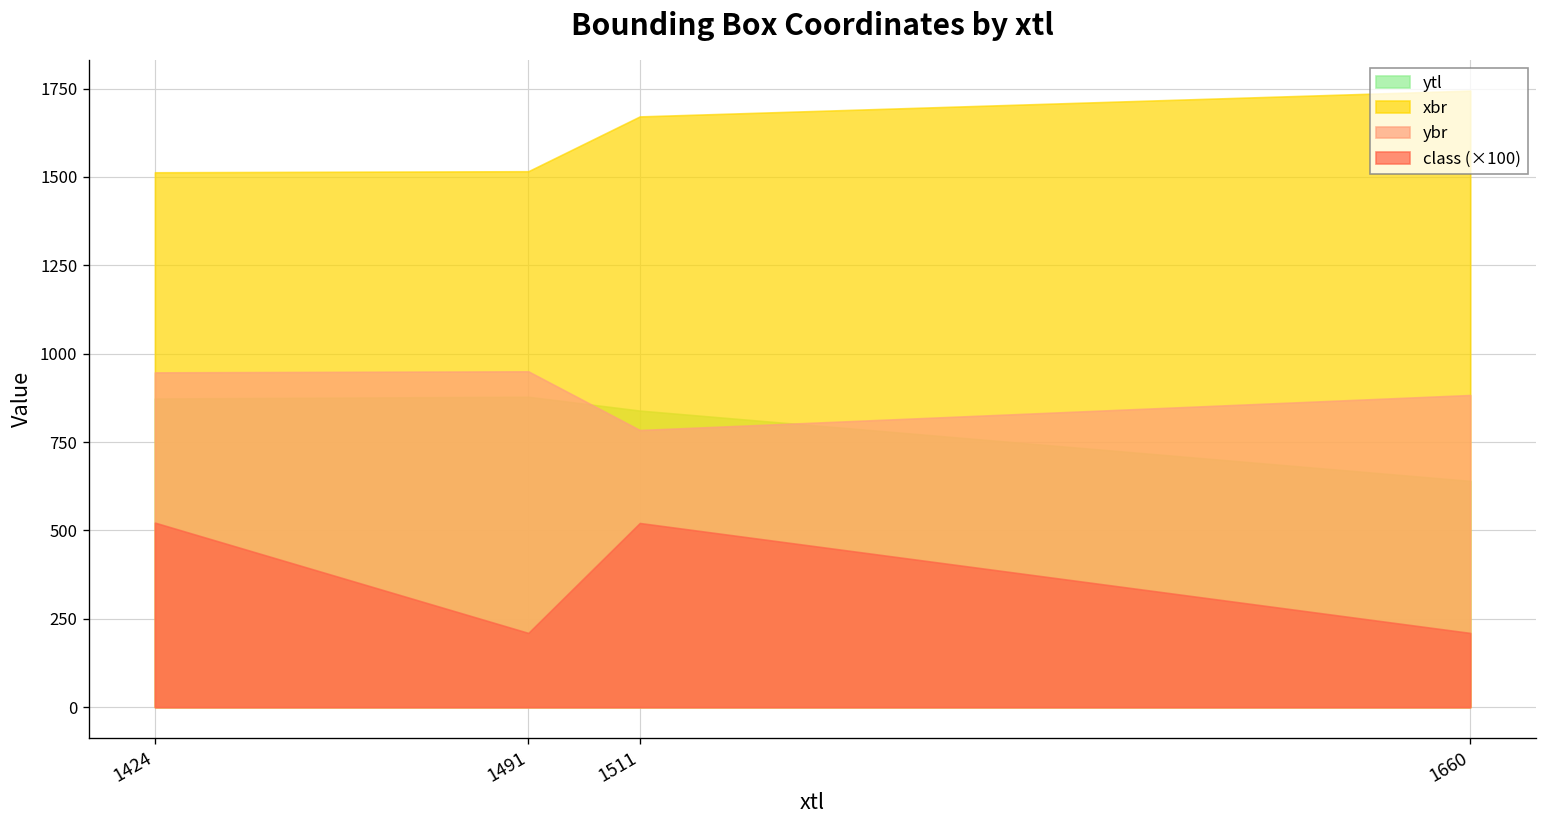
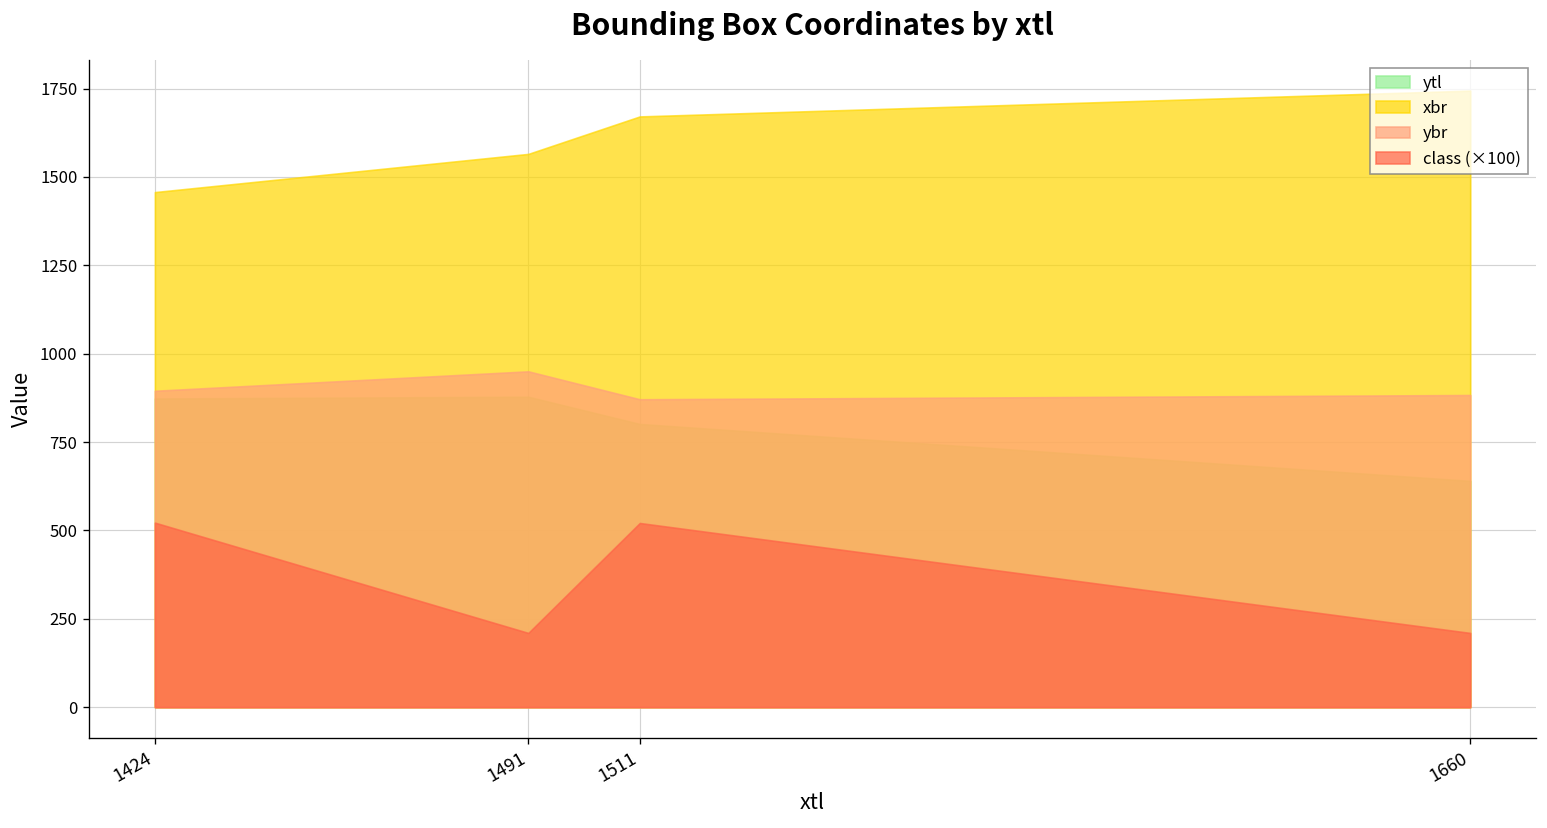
  {
    "ytl": {
      "1424": 870,
      "1491": 880,
-     "1511": 840,
+     "1511": 800,
      "1660": 640
    },
    "xbr": {
-     "1424": 1510,
-     "1491": 1520,
+     "1424": 1460,
+     "1491": 1570,
      "1511": 1670
    },
    "ybr": {
-     "1424": 950,
+     "1424": 900,
      "1491": 950,
-     "1511": 780,
+     "1511": 870,
      "1660": 880
    },
    "class (×100)": {
      "1424": 520,
      "1491": 210,
      "1511": 520,
      "1660": 210
    }
  }
